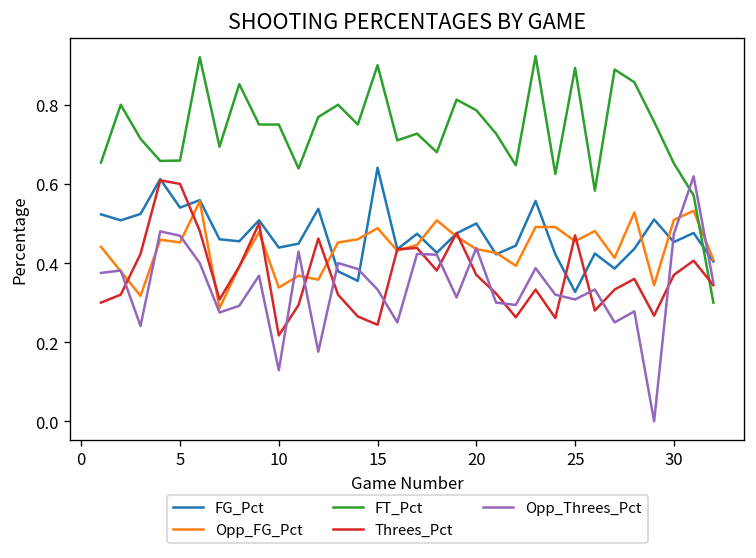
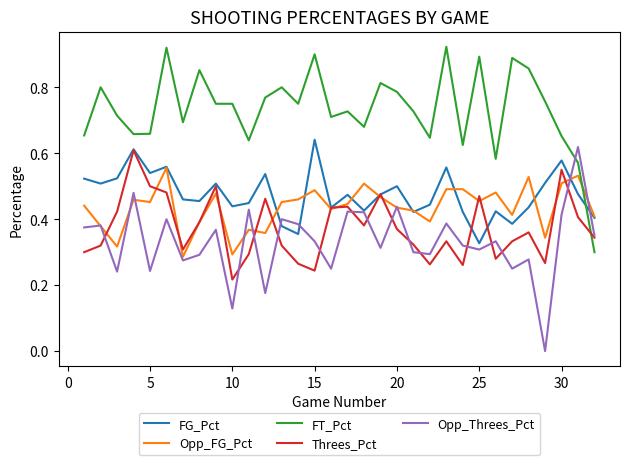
  {
    "FG_Pct": {
      "5": 0.54,
      "10": 0.44,
      "15": 0.64,
      "20": 0.50,
      "25": 0.33,
-     "30": 0.45
+     "30": 0.58
    },
    "Opp_FG_Pct": {
      "5": 0.45,
-     "10": 0.34,
+     "10": 0.29,
      "15": 0.49,
      "25": 0.46,
      "30": 0.51
    },
    "FT_Pct": {
      "5": 0.66,
      "10": 0.75,
      "15": 0.90,
      "20": 0.79,
      "25": 0.89,
      "30": 0.65
    },
    "Threes_Pct": {
-     "5": 0.6,
+     "5": 0.5,
      "10": 0.22,
      "15": 0.24,
      "20": 0.37,
      "25": 0.47,
-     "30": 0.37
+     "30": 0.55
    },
    "Opp_Threes_Pct": {
-     "5": 0.47,
+     "5": 0.24,
      "10": 0.13,
      "15": 0.33,
      "25": 0.31,
-     "30": 0.47
+     "30": 0.41
    }
  }
